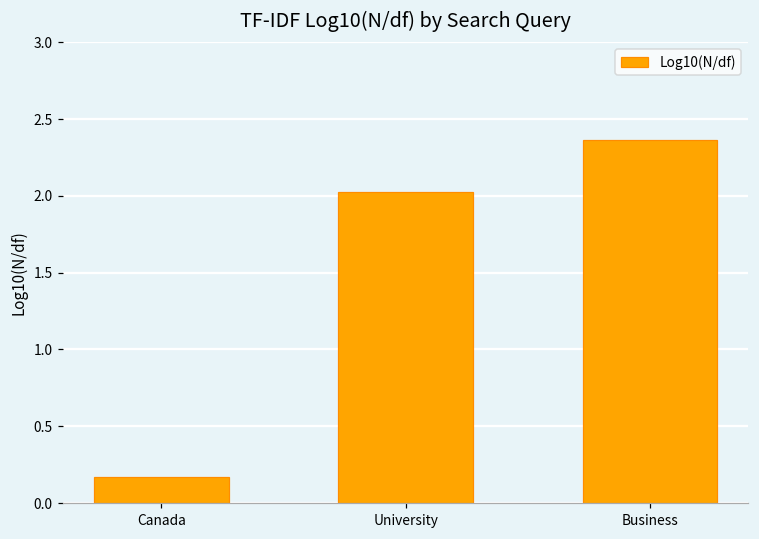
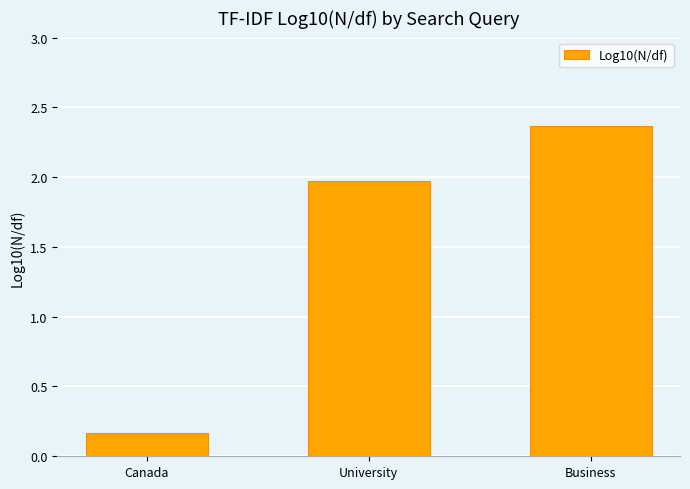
  {
    "Canada": 0.17,
-   "University": 2.03,
+   "University": 1.97,
    "Business": 2.37
  }
